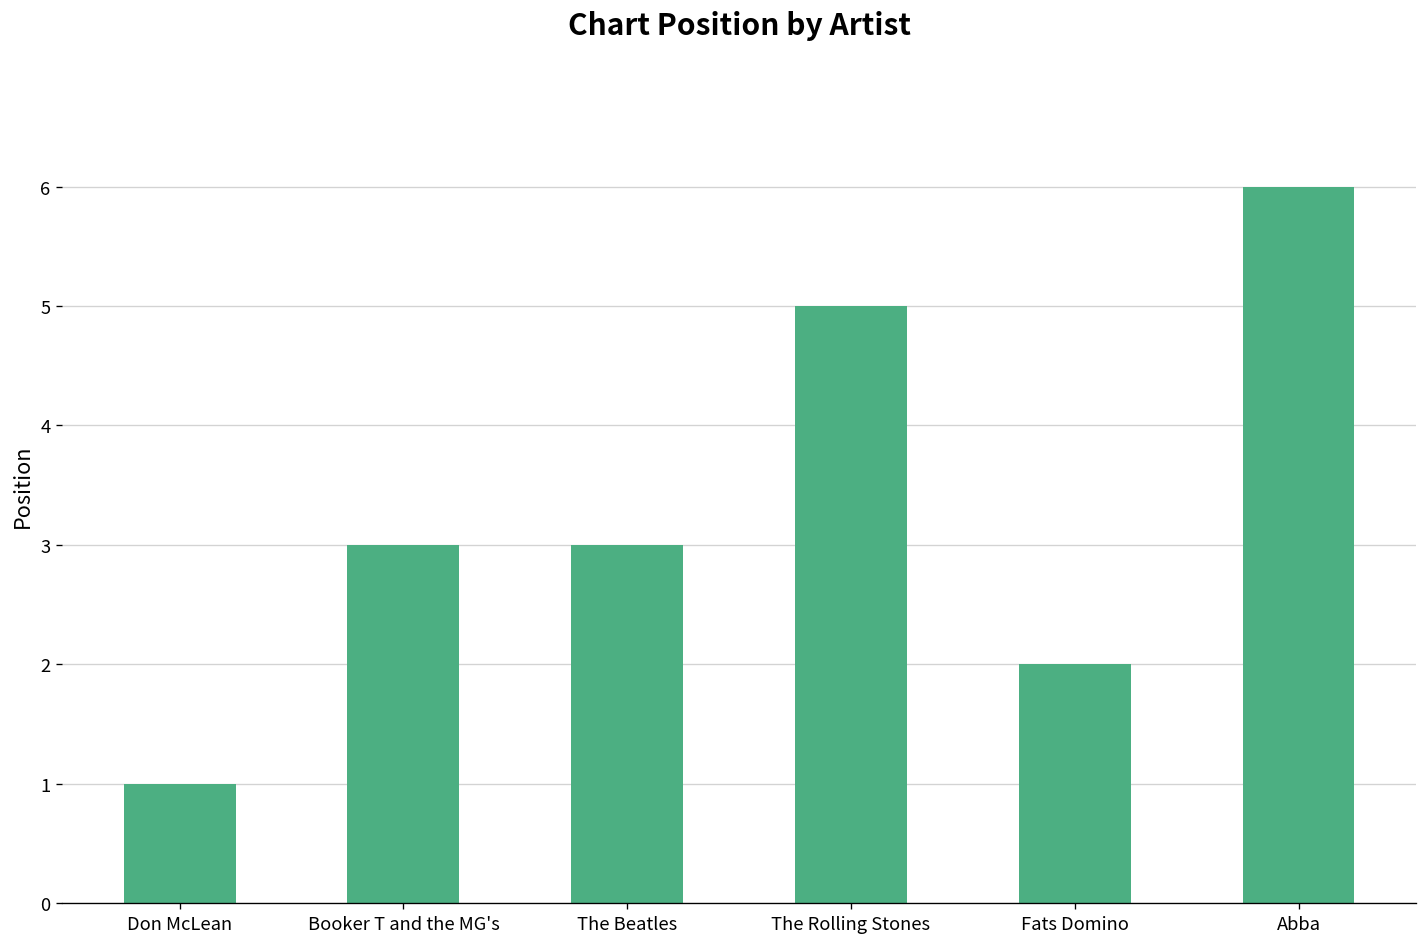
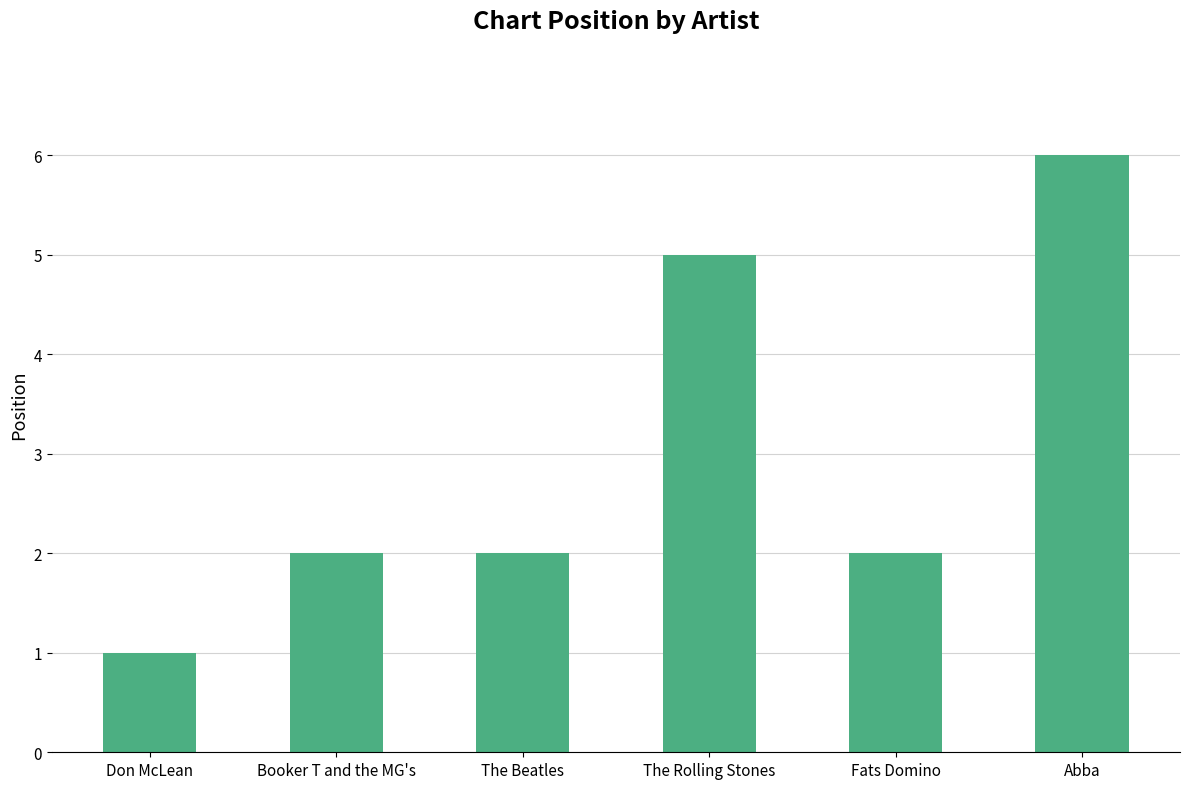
  {
    "Don McLean": 1,
-   "Booker T and the MG's": 3,
-   "The Beatles": 3,
+   "Booker T and the MG's": 2,
+   "The Beatles": 2,
    "The Rolling Stones": 5,
    "Fats Domino": 2,
    "Abba": 6
  }
